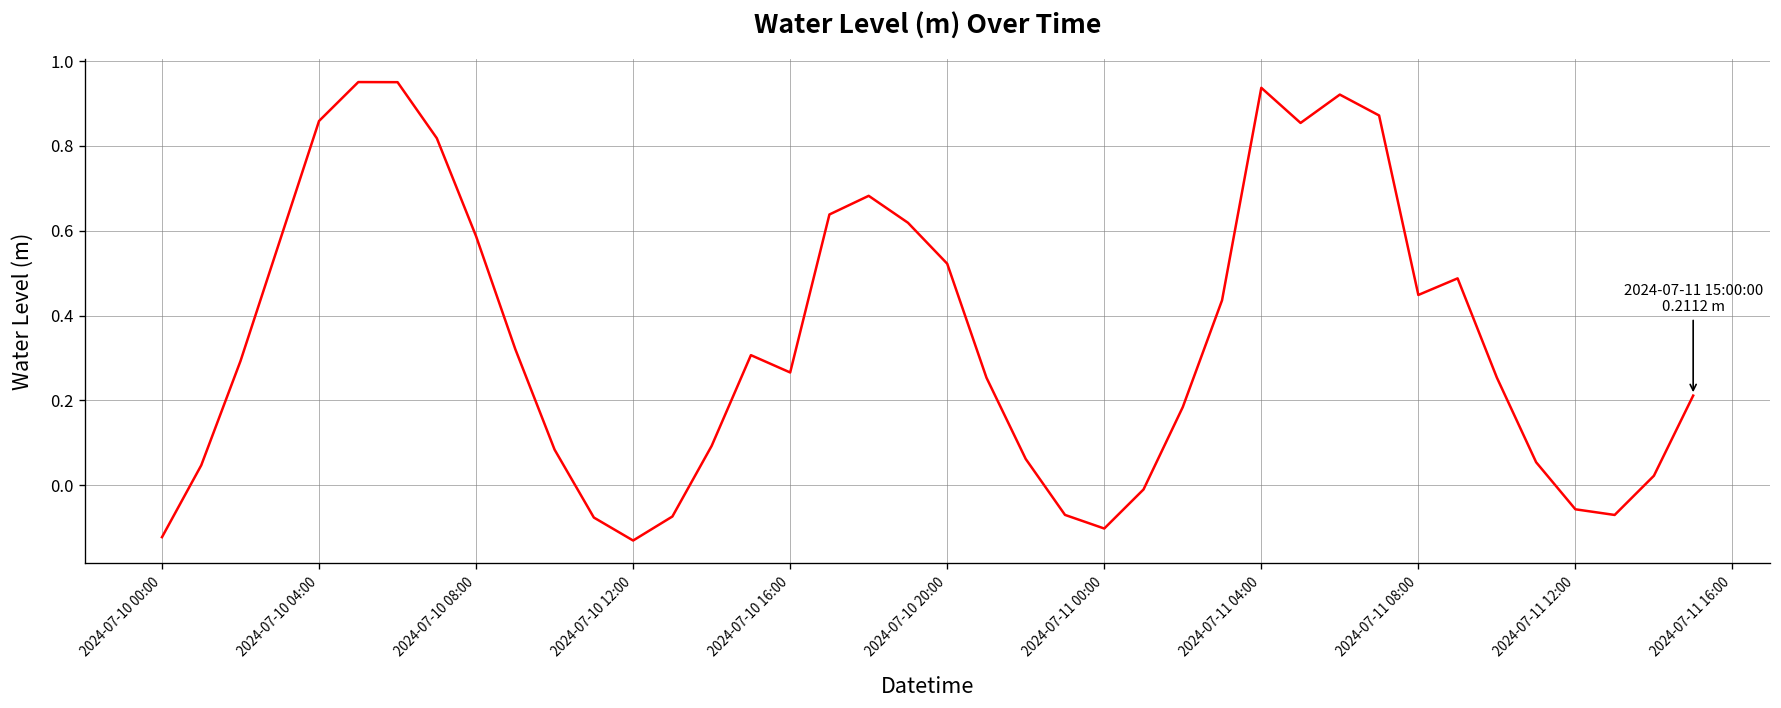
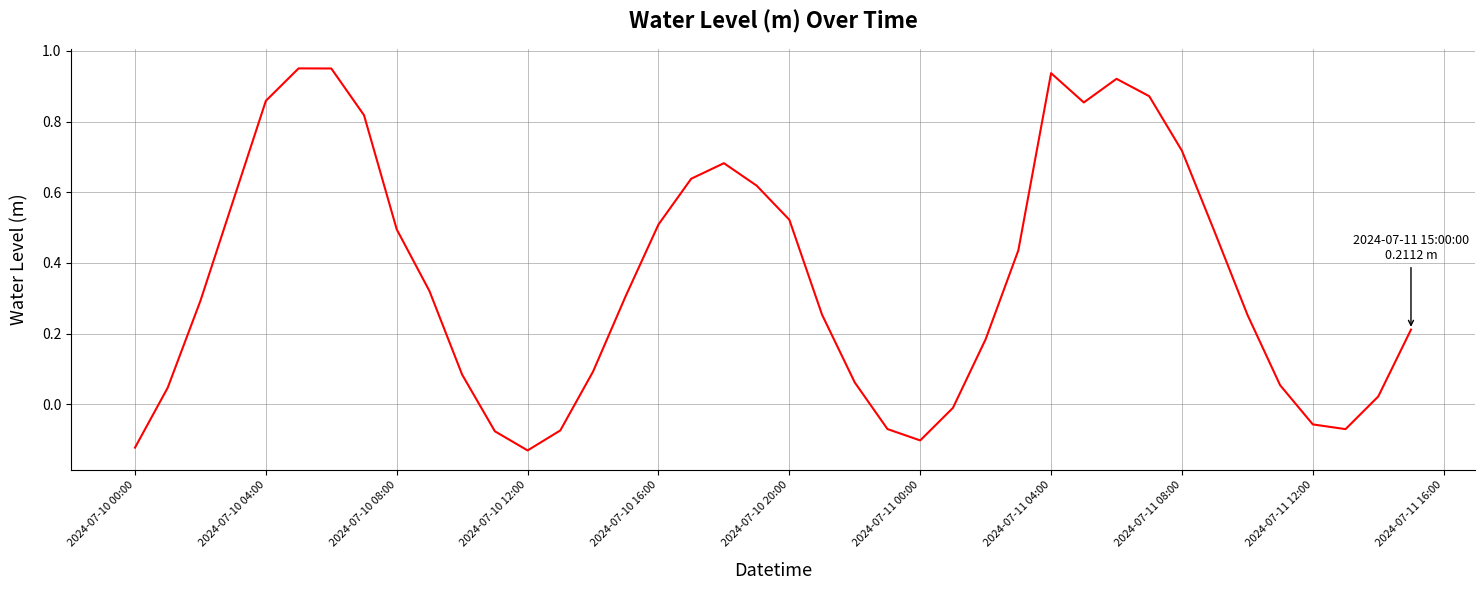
  {
    "2024-07-10 00:00": -0.12,
    "2024-07-10 04:00": 0.86,
-   "2024-07-10 08:00": 0.59,
+   "2024-07-10 08:00": 0.49,
    "2024-07-10 12:00": -0.13,
-   "2024-07-10 16:00": 0.27,
+   "2024-07-10 16:00": 0.51,
    "2024-07-10 20:00": 0.52,
    "2024-07-11 00:00": -0.10,
    "2024-07-11 04:00": 0.94,
-   "2024-07-11 08:00": 0.45,
+   "2024-07-11 08:00": 0.72,
    "2024-07-11 12:00": -0.06
  }
